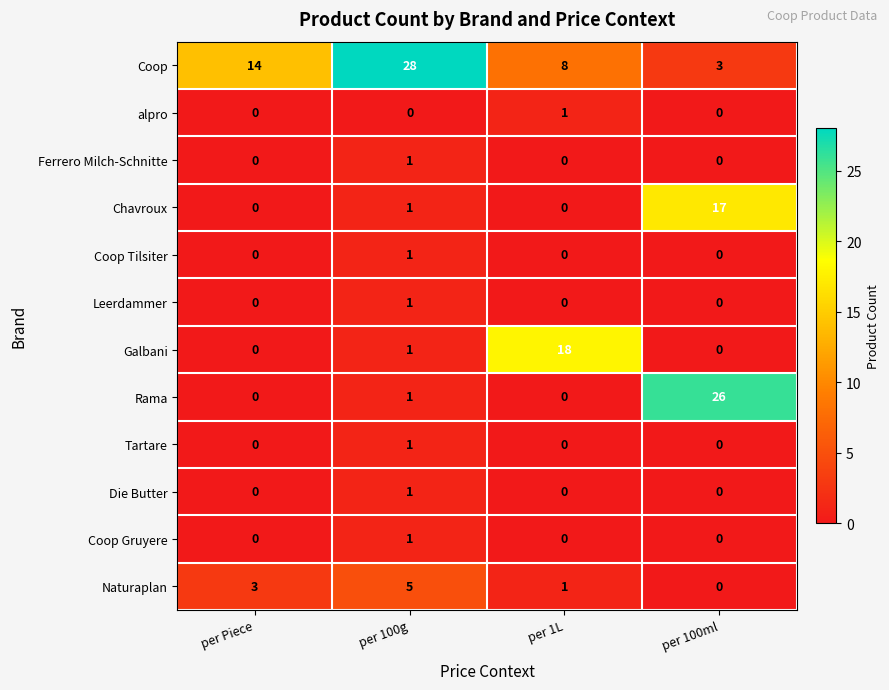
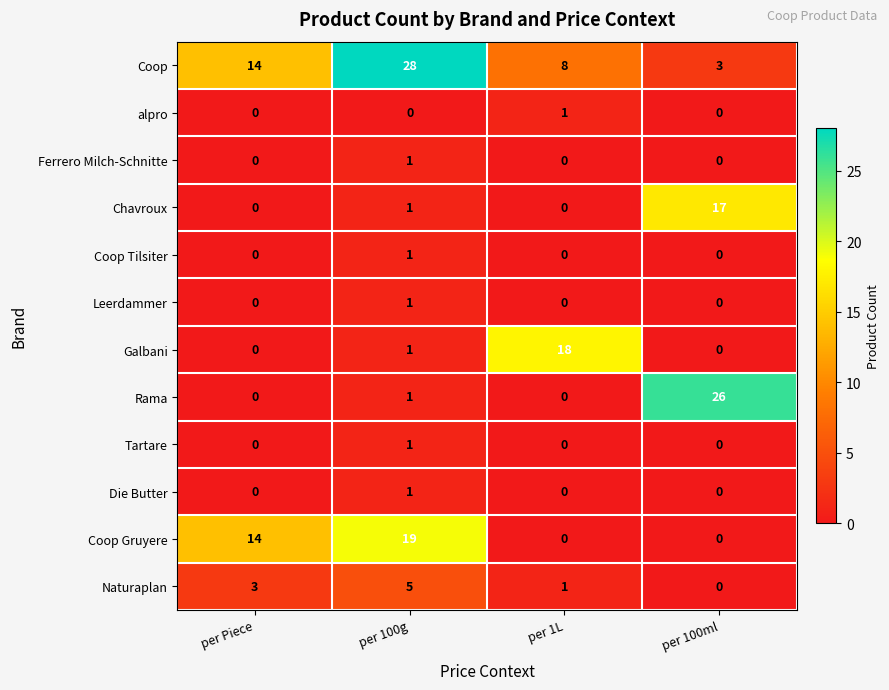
  {
    "Coop": {
      "per Piece": 14,
      "per 100g": 28,
      "per 1L": 8,
      "per 100ml": 3
    },
    "alpro": {
      "per Piece": 0,
      "per 100g": 0,
      "per 1L": 1,
      "per 100ml": 0
    },
    "Ferrero Milch-Schnitte": {
      "per Piece": 0,
      "per 100g": 1,
      "per 1L": 0,
      "per 100ml": 0
    },
    "Chavroux": {
      "per Piece": 0,
      "per 100g": 1,
      "per 1L": 0,
      "per 100ml": 17
    },
    "Coop Tilsiter": {
      "per Piece": 0,
      "per 100g": 1,
      "per 1L": 0,
      "per 100ml": 0
    },
    "Leerdammer": {
      "per Piece": 0,
      "per 100g": 1,
      "per 1L": 0,
      "per 100ml": 0
    },
    "Galbani": {
      "per Piece": 0,
      "per 100g": 1,
      "per 1L": 18,
      "per 100ml": 0
    },
    "Rama": {
      "per Piece": 0,
      "per 100g": 1,
      "per 1L": 0,
      "per 100ml": 26
    },
    "Tartare": {
      "per Piece": 0,
      "per 100g": 1,
      "per 1L": 0,
      "per 100ml": 0
    },
    "Die Butter": {
      "per Piece": 0,
      "per 100g": 1,
      "per 1L": 0,
      "per 100ml": 0
    },
    "Coop Gruyere": {
-     "per Piece": 0,
-     "per 100g": 1,
+     "per Piece": 14,
+     "per 100g": 19,
      "per 1L": 0,
      "per 100ml": 0
    },
    "Naturaplan": {
      "per Piece": 3,
      "per 100g": 5,
      "per 1L": 1,
      "per 100ml": 0
    }
  }
